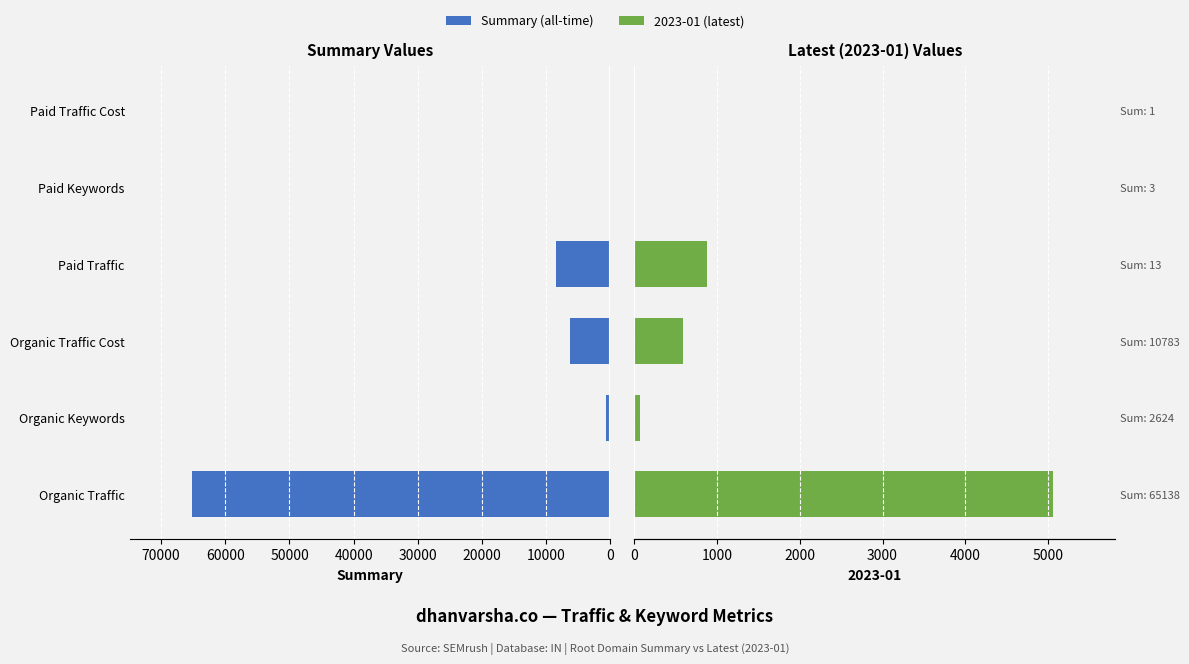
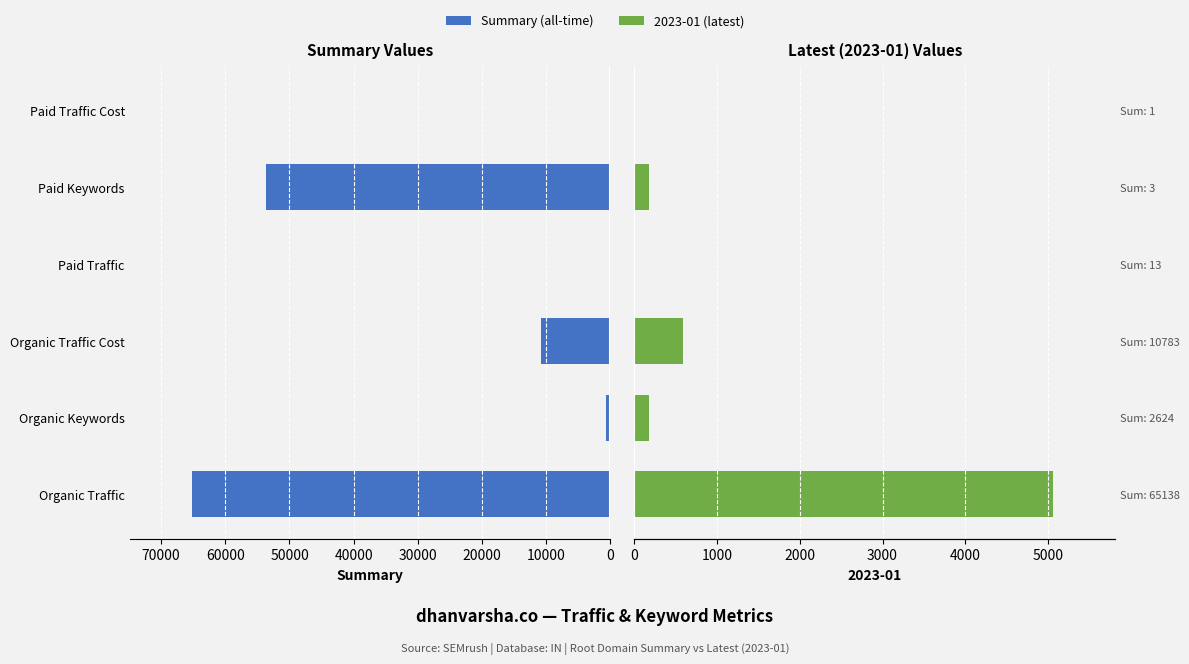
  {
    "Summary Values": {
-     "Paid Keywords": 0,
-     "Paid Traffic": 9000,
-     "Organic Traffic Cost": 6000,
+     "Paid Keywords": 54000,
+     "Paid Traffic": 0,
+     "Organic Traffic Cost": 11000,
      "Organic Keywords": 1000,
      "Organic Traffic": 65000
    },
    "Latest (2023-01) Values": {
      "Sum: 1": 0,
-     "Sum: 3": 0,
-     "Sum: 13": 900,
+     "Sum: 3": 200,
+     "Sum: 13": 0,
      "Sum: 10783": 600,
-     "Sum: 2624": 100,
+     "Sum: 2624": 200,
      "Sum: 65138": 5100
    }
  }
